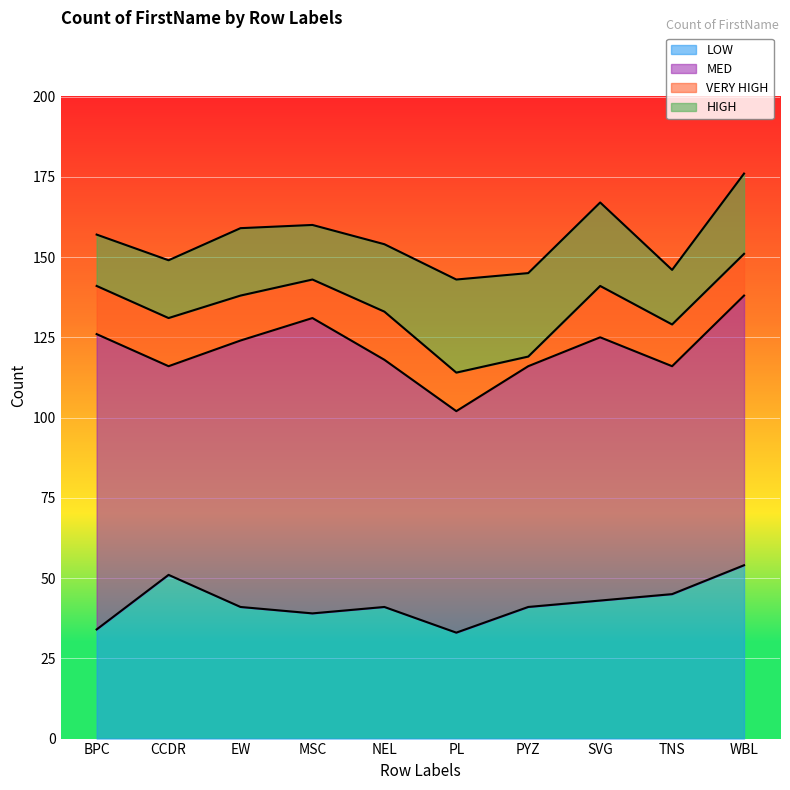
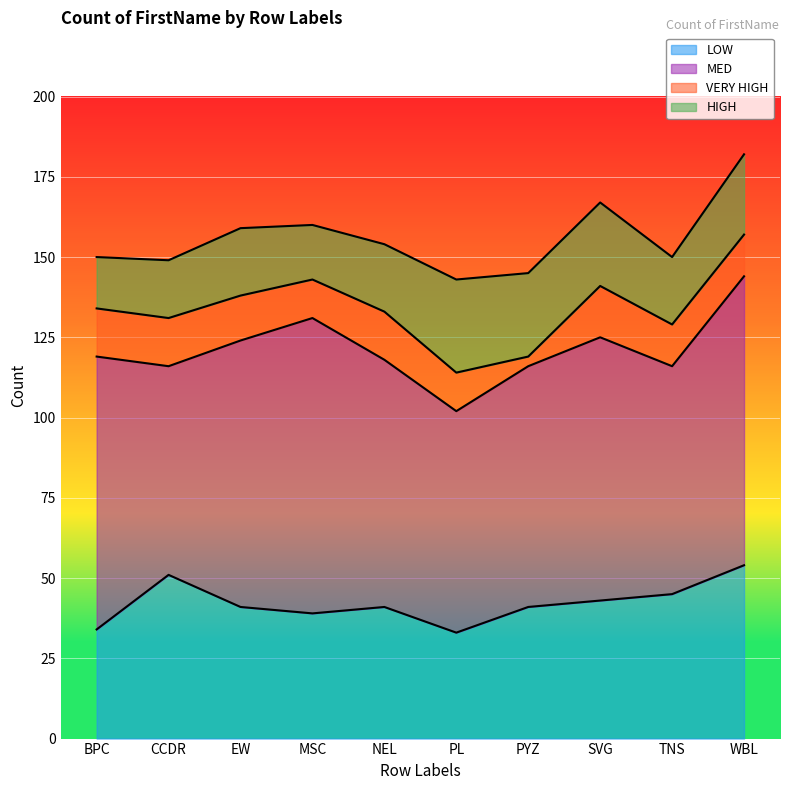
  {
    "LOW": {
      "BPC": 34,
      "CCDR": 51,
      "EW": 41,
      "MSC": 39,
      "NEL": 41,
      "PL": 33,
      "PYZ": 41,
      "SVG": 43,
      "TNS": 45,
      "WBL": 54
    },
    "MED": {
-     "BPC": 92,
+     "BPC": 85,
      "CCDR": 65,
      "EW": 83,
      "MSC": 92,
      "NEL": 77,
      "PL": 69,
      "PYZ": 75,
      "SVG": 82,
      "TNS": 71,
-     "WBL": 84
+     "WBL": 90
    },
    "VERY HIGH": {
      "BPC": 15,
      "CCDR": 15,
      "EW": 14,
      "MSC": 12,
      "NEL": 15,
      "PL": 12,
      "PYZ": 3,
      "SVG": 16,
      "TNS": 13,
      "WBL": 13
    },
    "HIGH": {
      "BPC": 16,
      "CCDR": 18,
      "EW": 21,
      "MSC": 17,
      "NEL": 21,
      "PL": 29,
      "PYZ": 26,
      "SVG": 26,
-     "TNS": 17,
+     "TNS": 21,
      "WBL": 25
    }
  }
